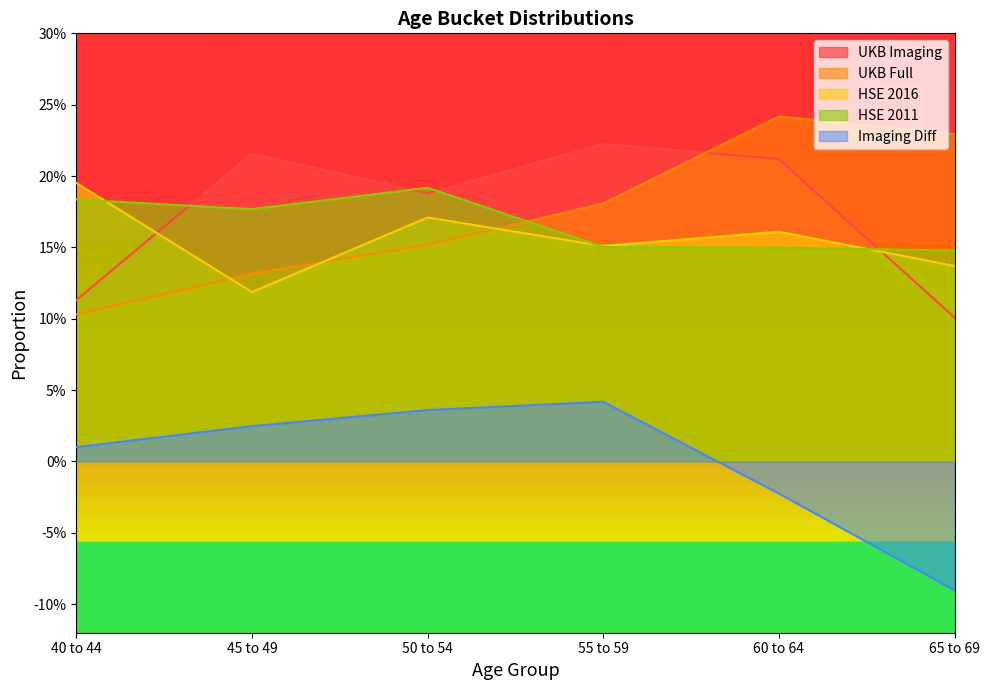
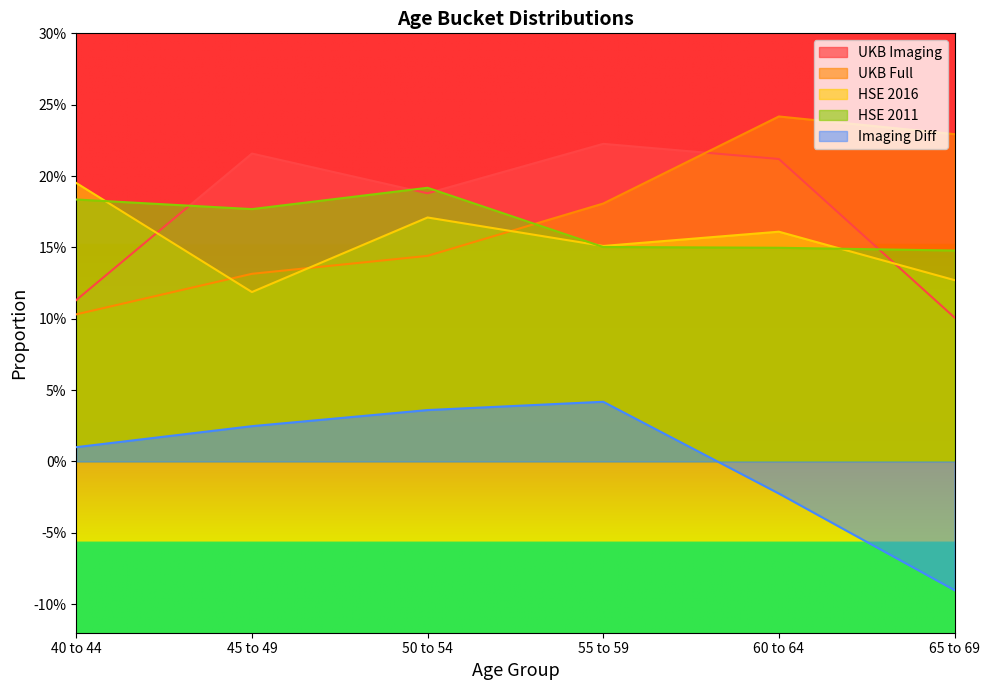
  {
    "UKB Imaging": {
      "40 to 44": "11.3%",
      "45 to 49": "21.6%",
      "50 to 54": "18.8%",
      "55 to 59": "22.3%",
      "60 to 64": "21.2%",
      "65 to 69": "10.1%"
    },
    "UKB Full": {
      "40 to 44": "10.3%",
      "45 to 49": "13.1%",
-     "50 to 54": "15.2%",
+     "50 to 54": "14.4%",
      "55 to 59": "18.1%",
      "60 to 64": "24.2%",
      "65 to 69": "22.9%"
    },
    "HSE 2016": {
      "40 to 44": "19.5%",
      "45 to 49": "11.9%",
      "50 to 54": "17.1%",
      "60 to 64": "16.1%",
-     "65 to 69": "13.7%"
+     "65 to 69": "12.7%"
    },
    "HSE 2011": {
      "40 to 44": "18.4%",
      "45 to 49": "17.7%",
      "50 to 54": "19.2%",
      "60 to 64": "15.0%",
      "65 to 69": "14.8%"
    }
  }
